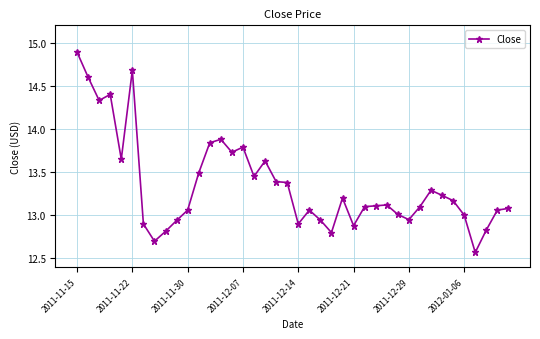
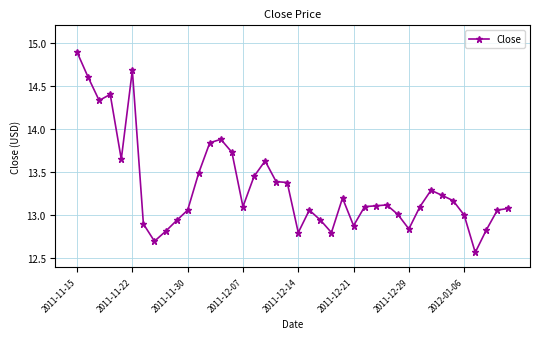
  {
    "2011-11-15": 14.9,
    "2011-11-22": 14.7,
    "2011-11-30": 13.1,
-   "2011-12-07": 13.8,
-   "2011-12-14": 12.9,
+   "2011-12-07": 13.1,
+   "2011-12-14": 12.8,
    "2011-12-21": 12.9,
-   "2011-12-29": 12.9,
+   "2011-12-29": 12.8,
    "2012-01-06": 13.0
  }
